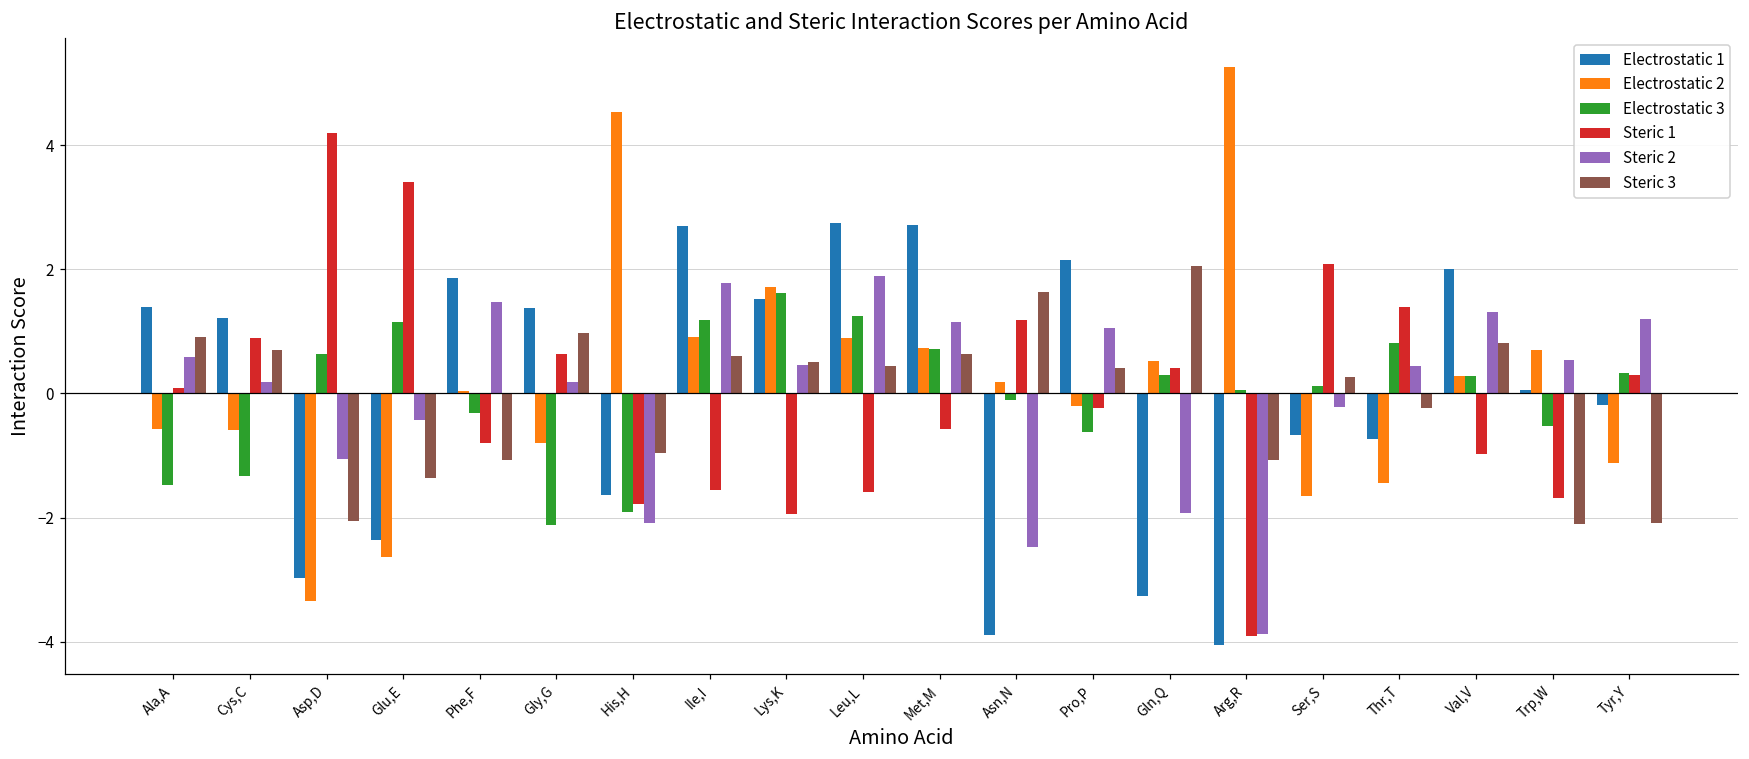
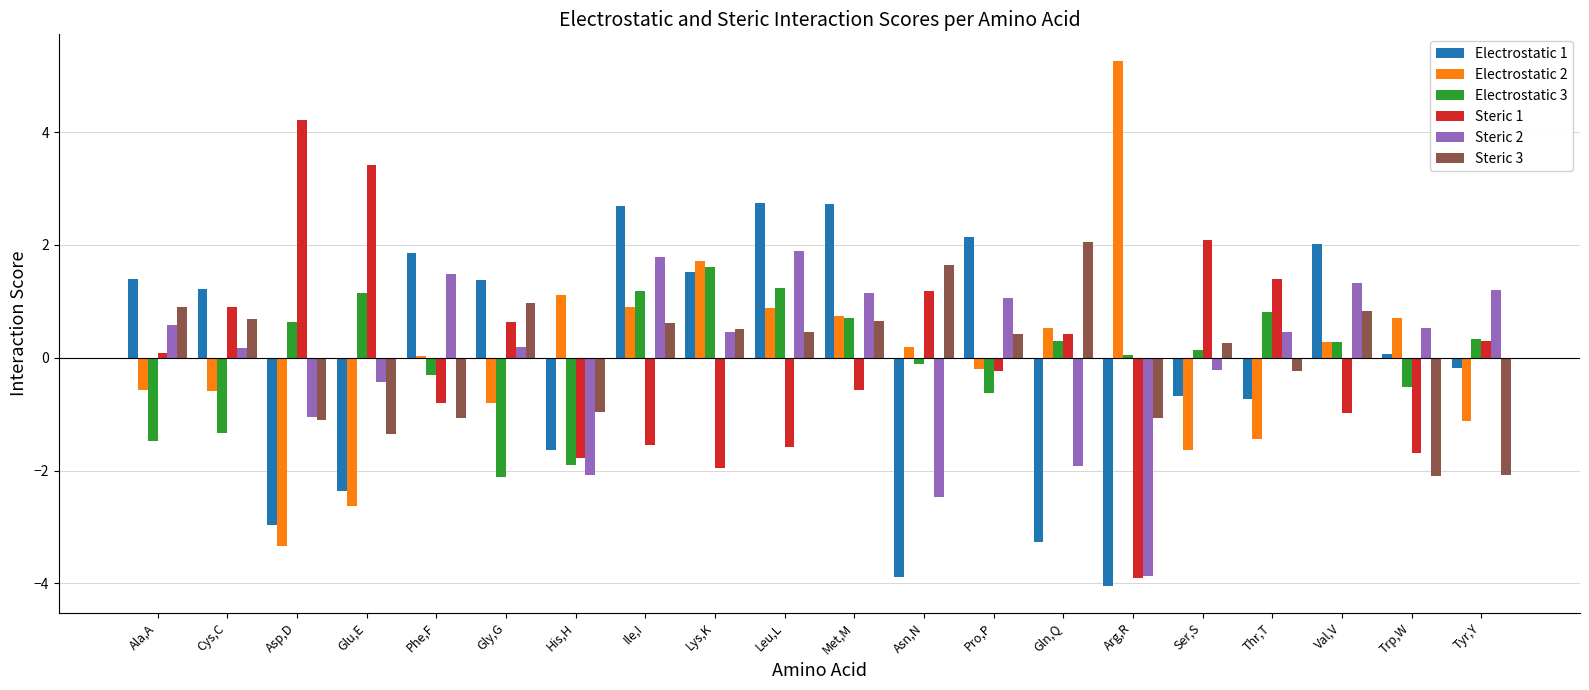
  {
    "Electrostatic 1": {
      "Ala,A": 1.4,
      "Cys,C": 1.2,
      "Asp,D": -3.0,
      "Glu,E": -2.4,
      "Phe,F": 1.9,
      "Gly,G": 1.4,
      "His,H": -1.6,
      "Ile,I": 2.7,
      "Lys,K": 1.5,
      "Leu,L": 2.7,
      "Met,M": 2.7,
      "Asn,N": -3.9,
      "Pro,P": 2.1,
      "Gln,Q": -3.3,
      "Arg,R": -4.1,
      "Ser,S": -0.7,
      "Thr,T": -0.7,
      "Val,V": 2.0,
      "Trp,W": 0.1,
      "Tyr,Y": -0.2
    },
    "Electrostatic 2": {
      "Ala,A": -0.6,
      "Cys,C": -0.6,
      "Asp,D": -3.3,
      "Glu,E": -2.6,
      "Gly,G": -0.8,
-     "His,H": 4.5,
+     "His,H": 1.1,
      "Ile,I": 0.9,
      "Lys,K": 1.7,
      "Leu,L": 0.9,
      "Met,M": 0.7,
      "Asn,N": 0.2,
      "Pro,P": -0.2,
      "Gln,Q": 0.5,
      "Arg,R": 5.3,
      "Ser,S": -1.6,
      "Thr,T": -1.4,
      "Val,V": 0.3,
      "Trp,W": 0.7,
      "Tyr,Y": -1.1
    },
    "Electrostatic 3": {
      "Ala,A": -1.5,
      "Cys,C": -1.3,
      "Asp,D": 0.6,
      "Glu,E": 1.2,
      "Phe,F": -0.3,
      "Gly,G": -2.1,
      "His,H": -1.9,
      "Ile,I": 1.2,
      "Lys,K": 1.6,
      "Leu,L": 1.2,
      "Met,M": 0.7,
      "Asn,N": -0.1,
      "Pro,P": -0.6,
      "Gln,Q": 0.3,
      "Arg,R": 0.0,
      "Ser,S": 0.1,
      "Thr,T": 0.8,
      "Val,V": 0.3,
      "Trp,W": -0.5,
      "Tyr,Y": 0.3
    },
    "Steric 1": {
      "Ala,A": 0.1,
      "Cys,C": 0.9,
      "Asp,D": 4.2,
      "Glu,E": 3.4,
      "Phe,F": -0.8,
      "Gly,G": 0.6,
      "His,H": -1.8,
      "Ile,I": -1.5,
      "Lys,K": -1.9,
      "Leu,L": -1.6,
      "Met,M": -0.6,
      "Asn,N": 1.2,
      "Pro,P": -0.2,
      "Gln,Q": 0.4,
      "Arg,R": -3.9,
      "Ser,S": 2.1,
      "Thr,T": 1.4,
      "Val,V": -1.0,
      "Trp,W": -1.7,
      "Tyr,Y": 0.3
    },
    "Steric 2": {
      "Ala,A": 0.6,
      "Cys,C": 0.2,
      "Asp,D": -1.1,
      "Glu,E": -0.4,
      "Phe,F": 1.5,
      "Gly,G": 0.2,
      "His,H": -2.1,
      "Ile,I": 1.8,
      "Lys,K": 0.5,
      "Leu,L": 1.9,
      "Met,M": 1.1,
      "Asn,N": -2.5,
      "Pro,P": 1.1,
      "Gln,Q": -1.9,
      "Arg,R": -3.9,
      "Ser,S": -0.2,
      "Thr,T": 0.5,
      "Val,V": 1.3,
      "Trp,W": 0.5,
      "Tyr,Y": 1.2
    },
    "Steric 3": {
      "Ala,A": 0.9,
      "Cys,C": 0.7,
-     "Asp,D": -2.0,
+     "Asp,D": -1.1,
      "Glu,E": -1.4,
      "Phe,F": -1.1,
      "Gly,G": 1.0,
      "His,H": -1.0,
      "Ile,I": 0.6,
      "Lys,K": 0.5,
      "Leu,L": 0.5,
      "Met,M": 0.6,
      "Asn,N": 1.6,
      "Pro,P": 0.4,
      "Gln,Q": 2.1,
      "Arg,R": -1.1,
      "Ser,S": 0.3,
      "Thr,T": -0.2,
      "Val,V": 0.8,
      "Trp,W": -2.1,
      "Tyr,Y": -2.1
    }
  }
